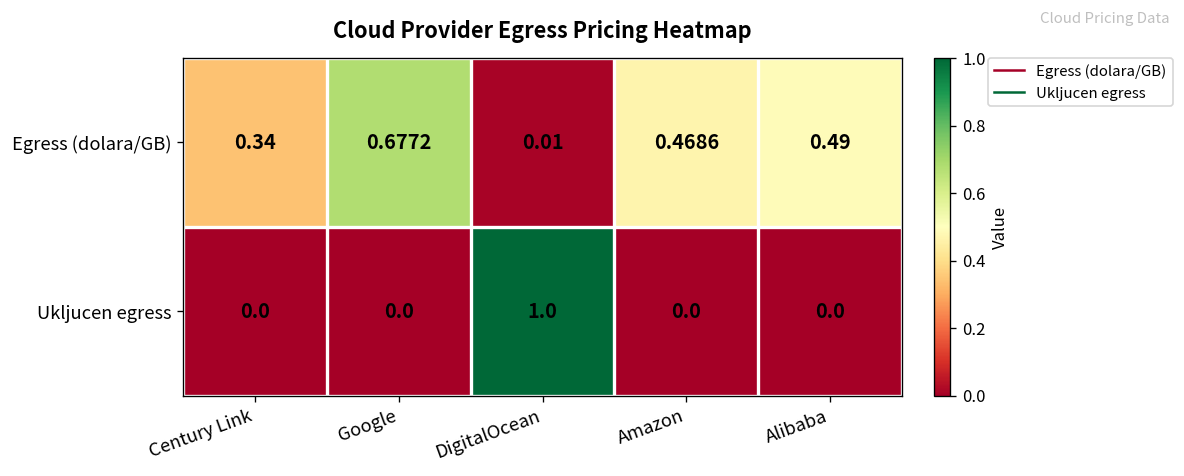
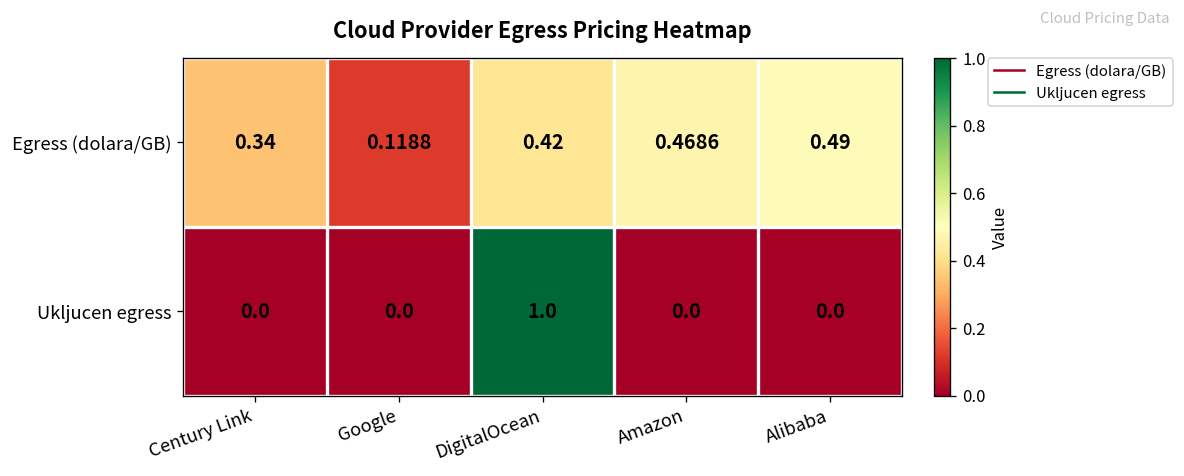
  {
    "Egress (dolara/GB)": {
      "Century Link": 0.34,
-     "Google": 0.6772,
-     "DigitalOcean": 0.01,
+     "Google": 0.1188,
+     "DigitalOcean": 0.42,
      "Amazon": 0.4686,
      "Alibaba": 0.49
    },
    "Ukljucen egress": {
      "Century Link": 0.0,
      "Google": 0.0,
      "DigitalOcean": 1.0,
      "Amazon": 0.0,
      "Alibaba": 0.0
    }
  }
